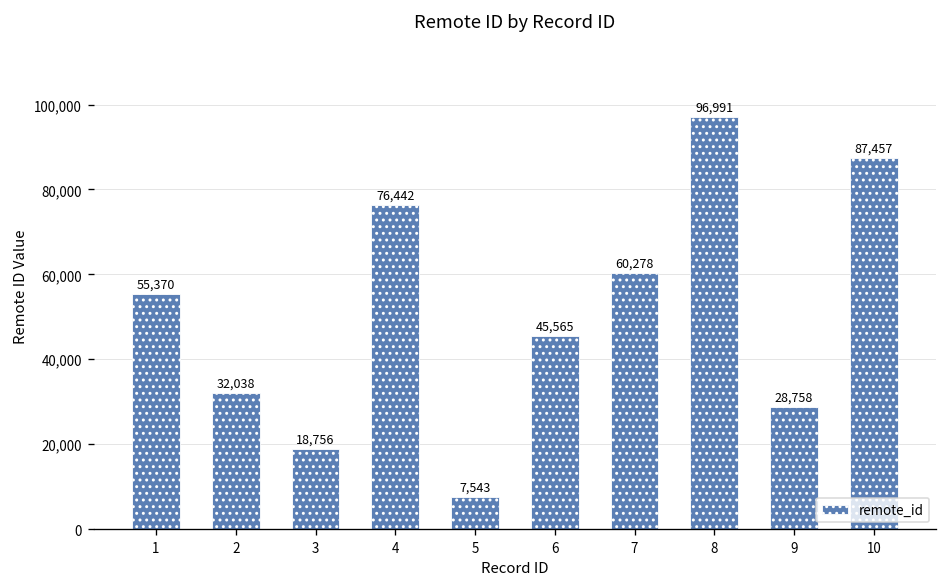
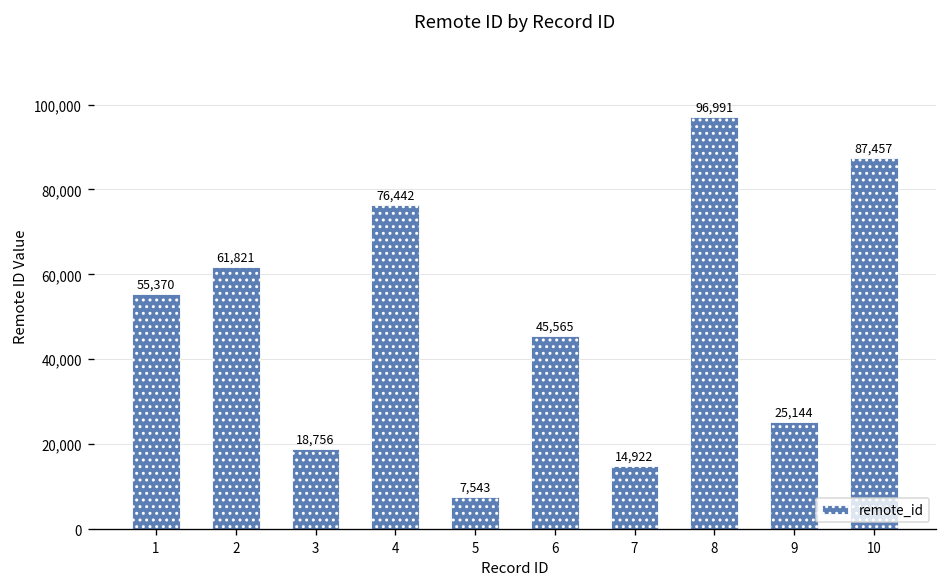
  {
    "1": "55,370",
-   "2": "32,038",
+   "2": "61,821",
    "3": "18,756",
    "4": "76,442",
    "5": "7,543",
    "6": "45,565",
-   "7": "60,278",
+   "7": "14,922",
    "8": "96,991",
-   "9": "28,758",
+   "9": "25,144",
    "10": "87,457"
  }
